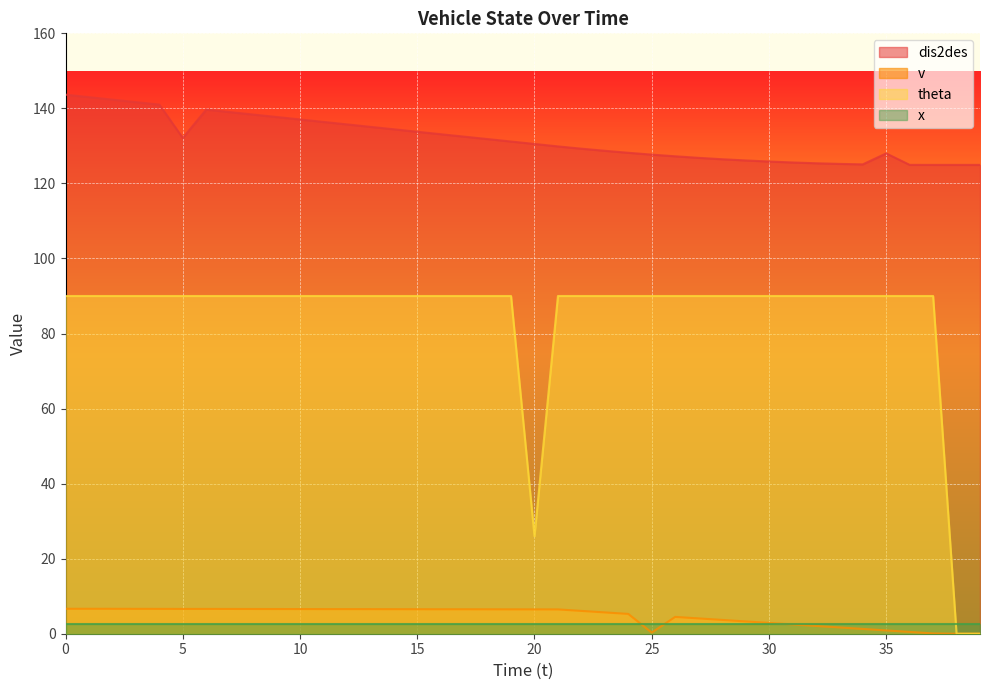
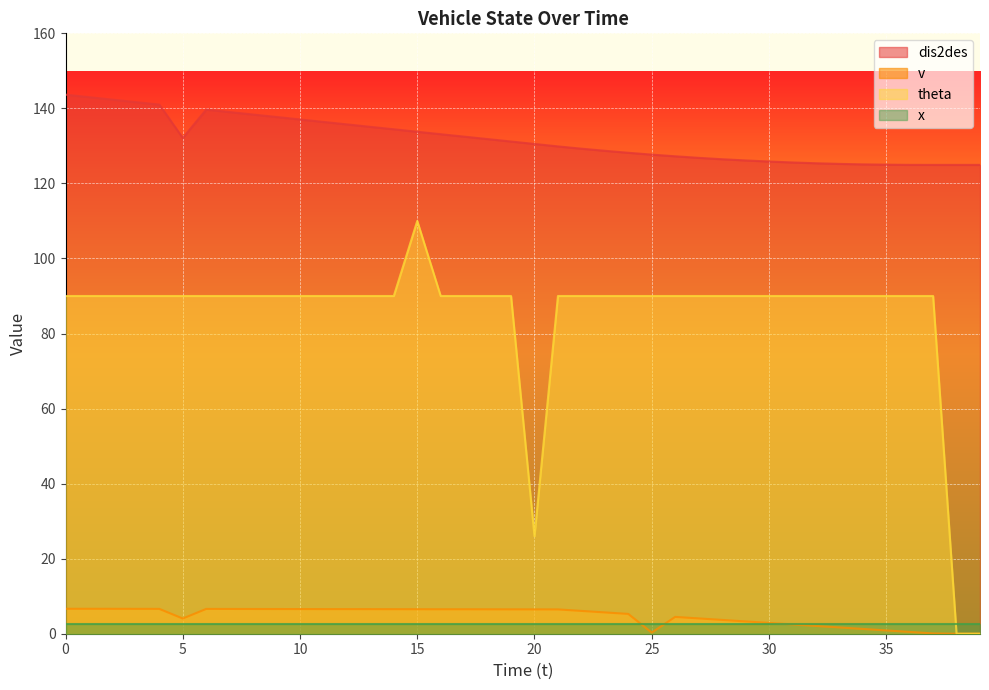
  {
    "dis2des": {
      "0": 144,
      "5": 132,
      "10": 137,
      "15": 134,
      "20": 131,
      "25": 128,
      "30": 126,
-     "35": 128
+     "35": 125
    },
    "v": {
      "0": 7,
-     "5": 7,
+     "5": 4,
      "10": 7,
      "15": 7,
      "20": 6,
      "25": 0,
      "35": 1
    },
    "theta": {
      "0": 90,
      "5": 90,
      "10": 90,
-     "15": 90,
+     "15": 110,
      "20": 26,
      "25": 90,
      "30": 90,
      "35": 90
    },
    "x": {
      "0": 3,
      "5": 3,
      "10": 3,
      "15": 3,
      "20": 3,
      "25": 3,
      "35": 3
    }
  }
